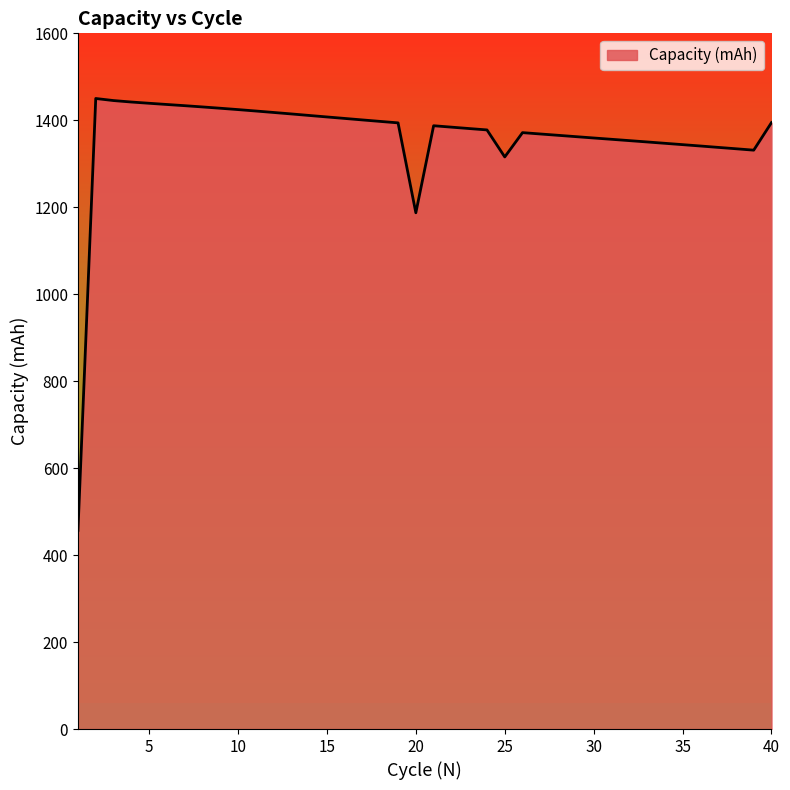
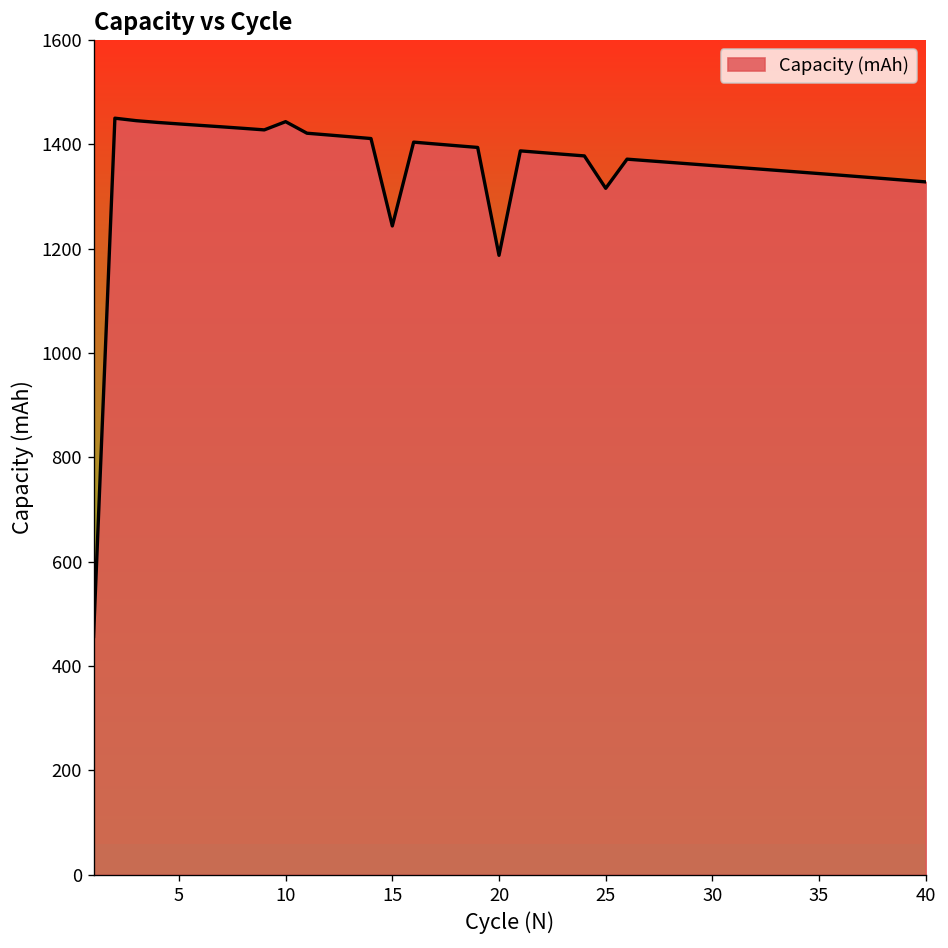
  {
    "5": 1440,
-   "10": 1420,
-   "15": 1410,
+   "10": 1440,
+   "15": 1240,
    "20": 1190,
    "25": 1320,
    "30": 1360,
    "35": 1340,
-   "40": 1390
+   "40": 1330
  }
